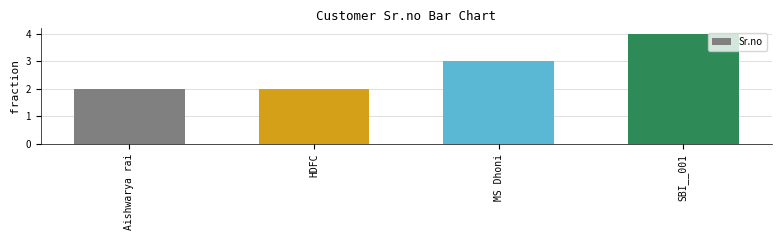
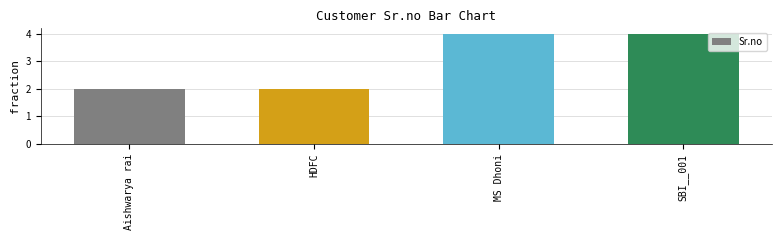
  {
    "Aishwarya rai": 2,
    "HDFC": 2,
-   "MS Dhoni": 3,
+   "MS Dhoni": 4,
    "SBI__001": 4
  }
